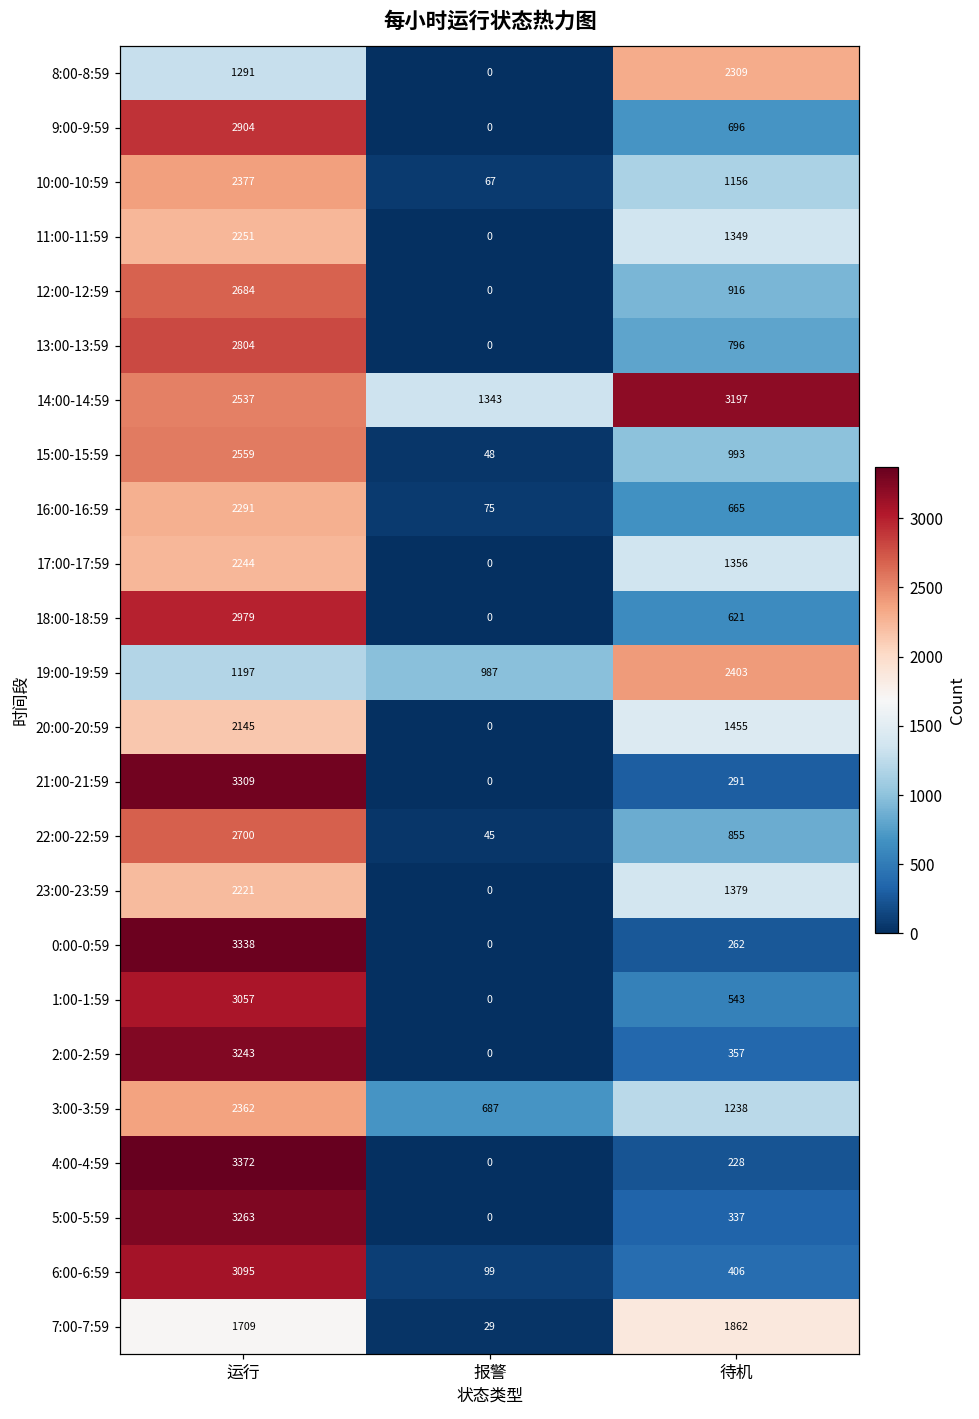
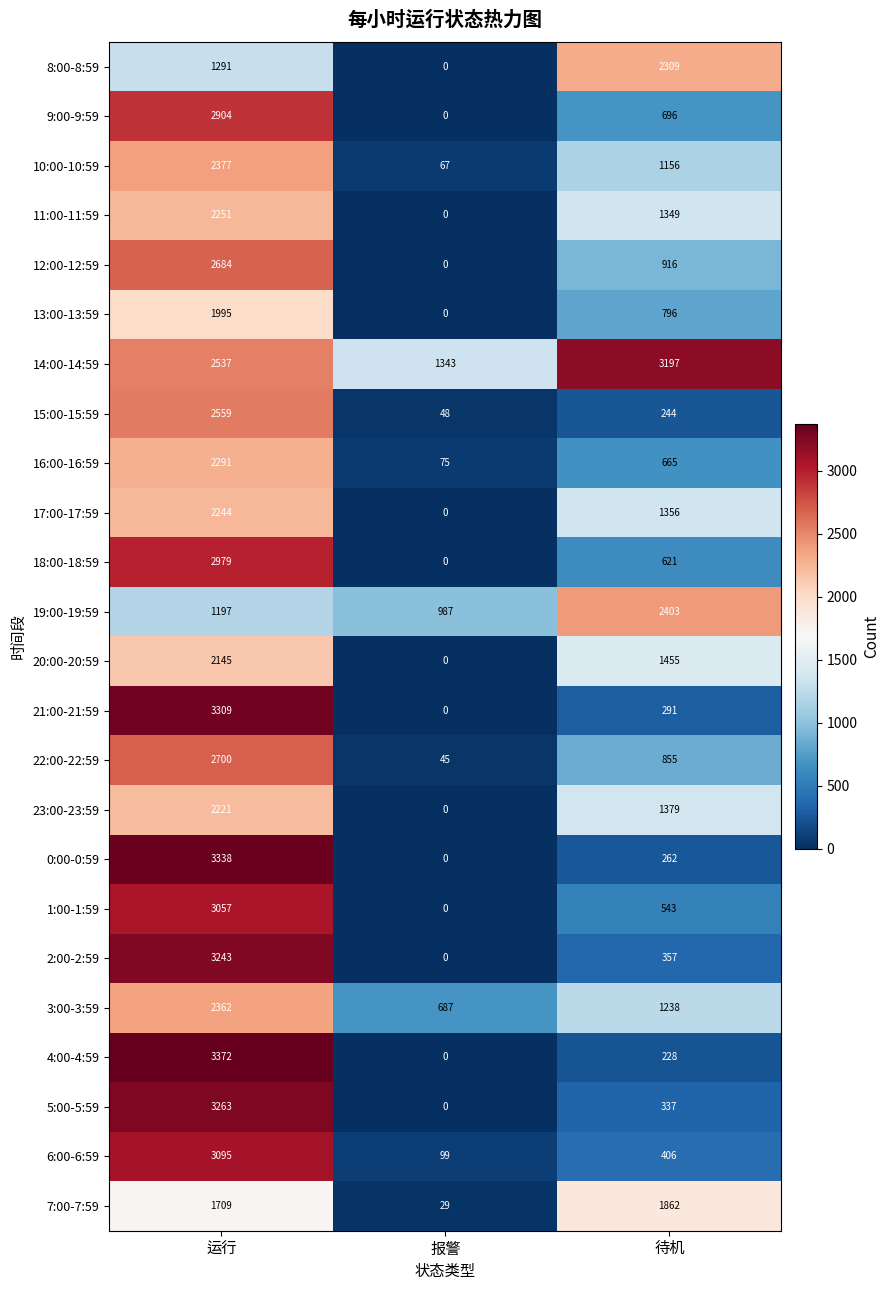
  {
    "8:00-8:59": {
      "运行": 1291,
      "报警": 0,
      "待机": 2309
    },
    "9:00-9:59": {
      "运行": 2904,
      "报警": 0,
      "待机": 696
    },
    "10:00-10:59": {
      "运行": 2377,
      "报警": 67,
      "待机": 1156
    },
    "11:00-11:59": {
      "运行": 2251,
      "报警": 0,
      "待机": 1349
    },
    "12:00-12:59": {
      "运行": 2684,
      "报警": 0,
      "待机": 916
    },
    "13:00-13:59": {
-     "运行": 2804,
+     "运行": 1995,
      "报警": 0,
      "待机": 796
    },
    "14:00-14:59": {
      "运行": 2537,
      "报警": 1343,
      "待机": 3197
    },
    "15:00-15:59": {
      "运行": 2559,
      "报警": 48,
-     "待机": 993
+     "待机": 244
    },
    "16:00-16:59": {
      "运行": 2291,
      "报警": 75,
      "待机": 665
    },
    "17:00-17:59": {
      "运行": 2244,
      "报警": 0,
      "待机": 1356
    },
    "18:00-18:59": {
      "运行": 2979,
      "报警": 0,
      "待机": 621
    },
    "19:00-19:59": {
      "运行": 1197,
      "报警": 987,
      "待机": 2403
    },
    "20:00-20:59": {
      "运行": 2145,
      "报警": 0,
      "待机": 1455
    },
    "21:00-21:59": {
      "运行": 3309,
      "报警": 0,
      "待机": 291
    },
    "22:00-22:59": {
      "运行": 2700,
      "报警": 45,
      "待机": 855
    },
    "23:00-23:59": {
      "运行": 2221,
      "报警": 0,
      "待机": 1379
    },
    "0:00-0:59": {
      "运行": 3338,
      "报警": 0,
      "待机": 262
    },
    "1:00-1:59": {
      "运行": 3057,
      "报警": 0,
      "待机": 543
    },
    "2:00-2:59": {
      "运行": 3243,
      "报警": 0,
      "待机": 357
    },
    "3:00-3:59": {
      "运行": 2362,
      "报警": 687,
      "待机": 1238
    },
    "4:00-4:59": {
      "运行": 3372,
      "报警": 0,
      "待机": 228
    },
    "5:00-5:59": {
      "运行": 3263,
      "报警": 0,
      "待机": 337
    },
    "6:00-6:59": {
      "运行": 3095,
      "报警": 99,
      "待机": 406
    },
    "7:00-7:59": {
      "运行": 1709,
      "报警": 29,
      "待机": 1862
    }
  }
